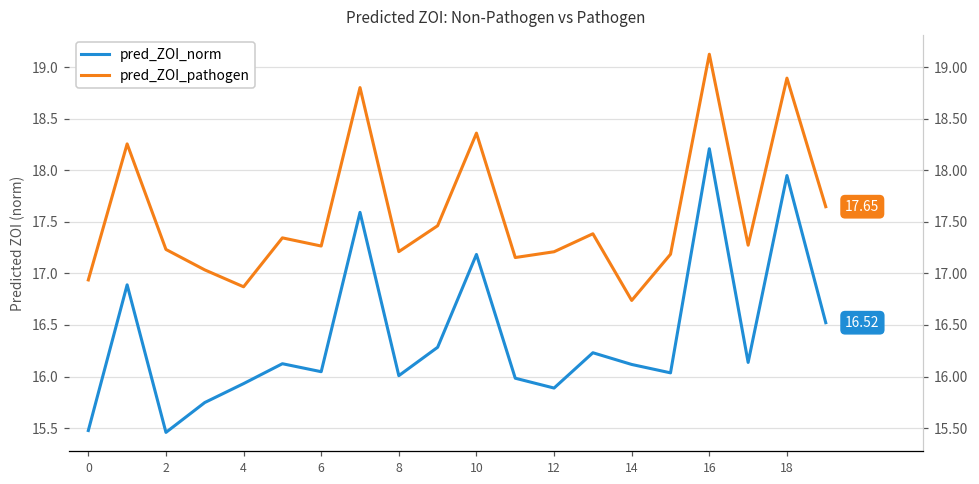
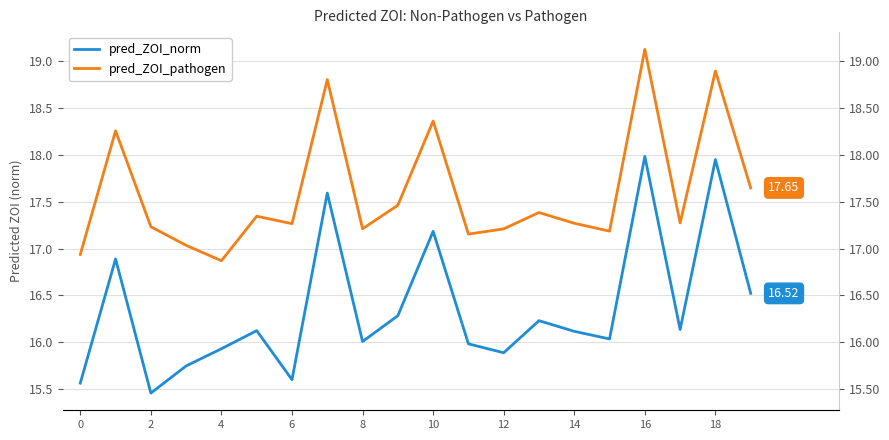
  {
    "pred_ZOI_norm": {
-     "0": 15.5,
+     "0": 15.6,
      "2": 15.5,
      "4": 15.9,
-     "6": 16.0,
+     "6": 15.6,
      "8": 16.0,
      "10": 17.2,
      "12": 15.9,
      "14": 16.1,
-     "16": 18.2,
+     "16": 18.0,
      "18": 17.9
    },
    "pred_ZOI_pathogen": {
      "0": 16.9,
      "2": 17.2,
      "4": 16.9,
      "6": 17.3,
      "8": 17.2,
      "10": 18.4,
      "12": 17.2,
-     "14": 16.7,
+     "14": 17.3,
      "16": 19.1,
      "18": 18.9
    }
  }
